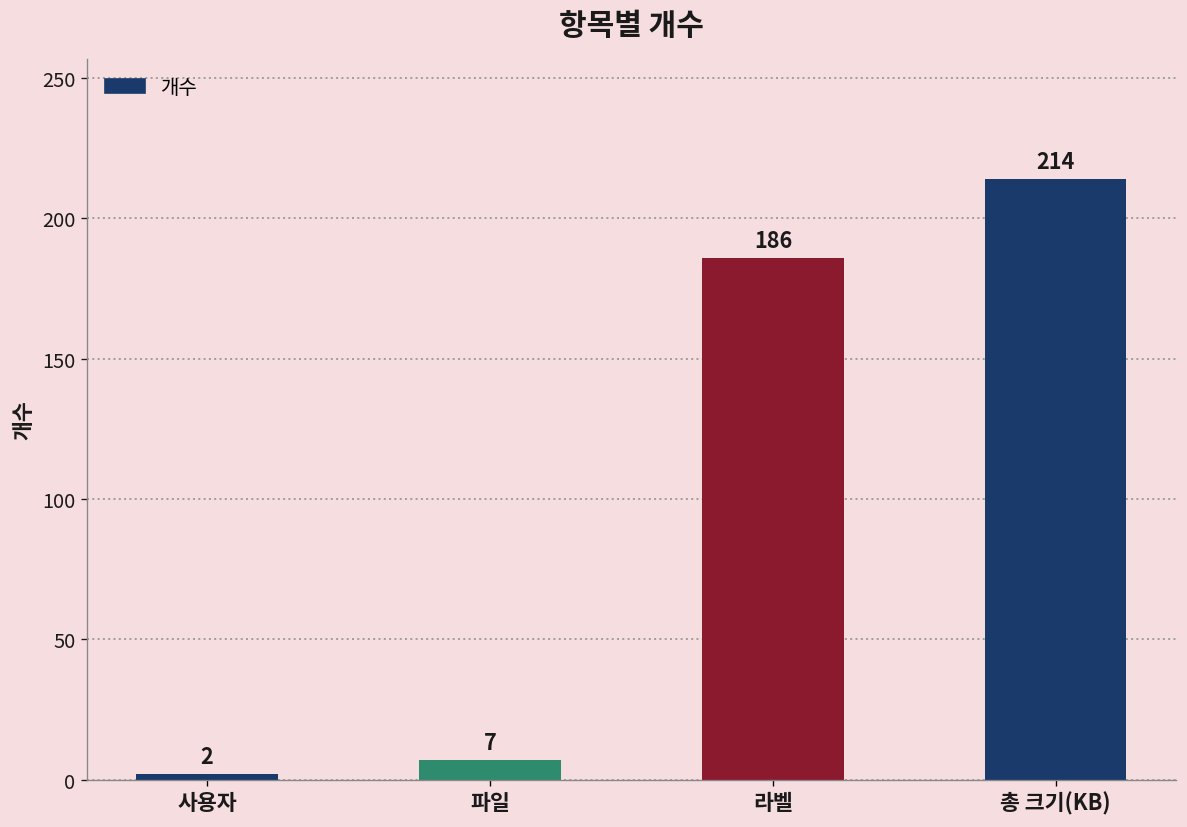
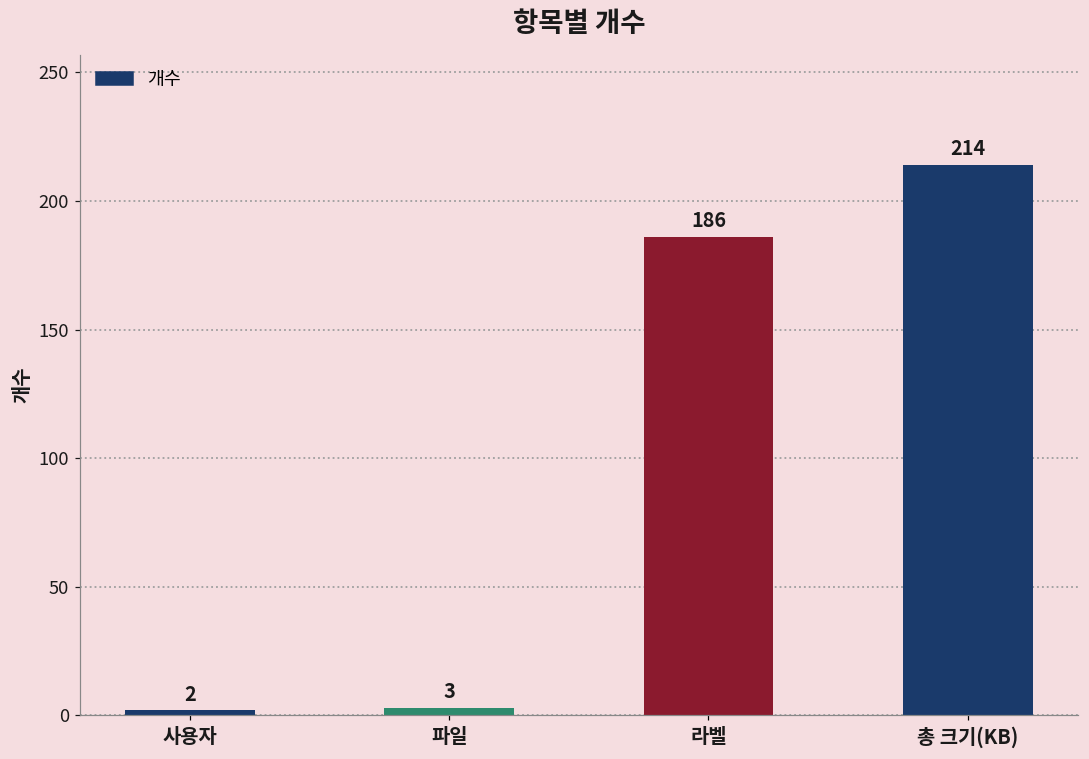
  {
    "사용자": 2,
-   "파일": 7,
+   "파일": 3,
    "라벨": 186,
    "총 크기(KB)": 214
  }
